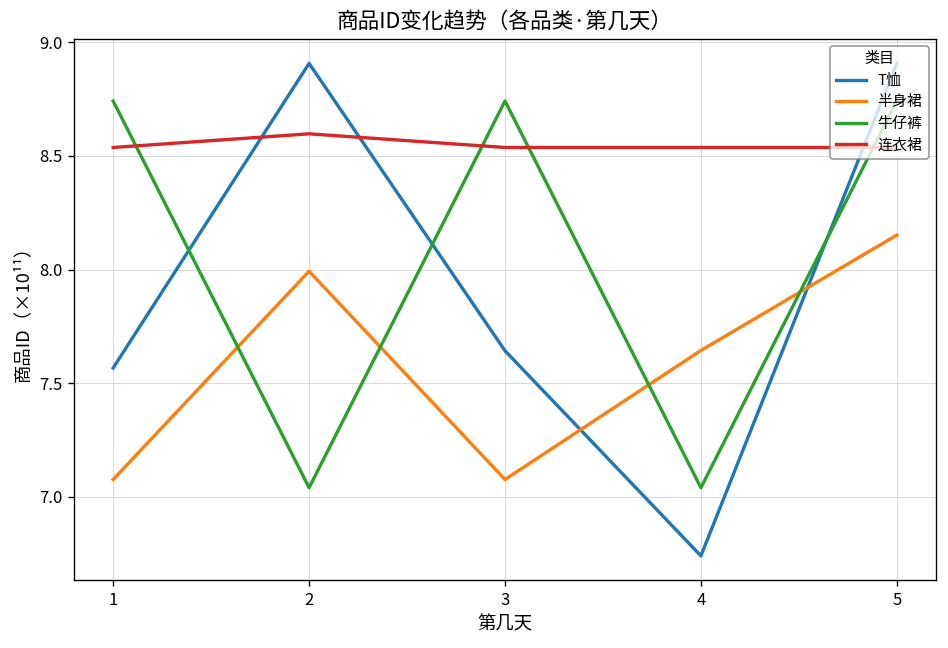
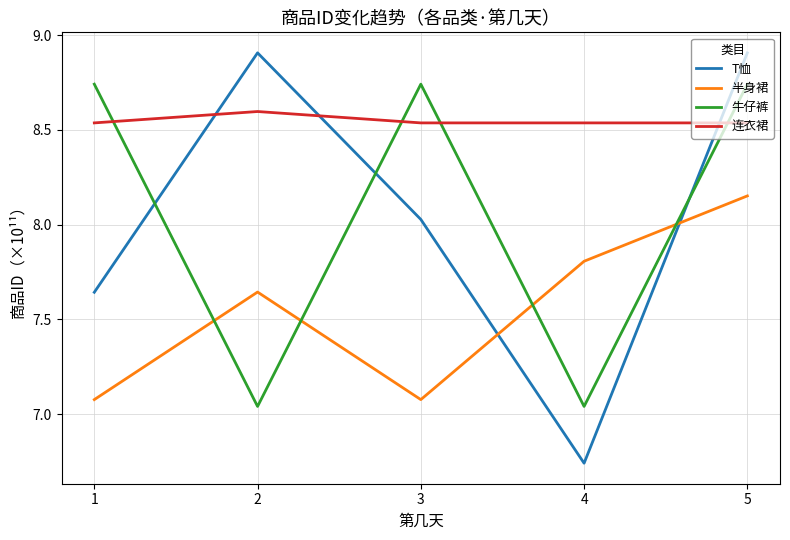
  {
    "T恤": {
-     "1": 7.57,
+     "1": 7.64,
      "2": 8.91,
-     "3": 7.64,
+     "3": 8.03,
      "4": 6.74
    },
    "半身裙": {
      "1": 7.08,
-     "2": 7.99,
+     "2": 7.64,
      "3": 7.08,
-     "4": 7.64,
+     "4": 7.81,
      "5": 8.15
    },
    "牛仔裤": {
      "1": 8.74,
      "2": 7.04,
      "3": 8.74,
      "4": 7.04
    },
    "连衣裙": {
      "1": 8.54,
      "2": 8.60,
      "3": 8.54,
      "4": 8.54
    }
  }
